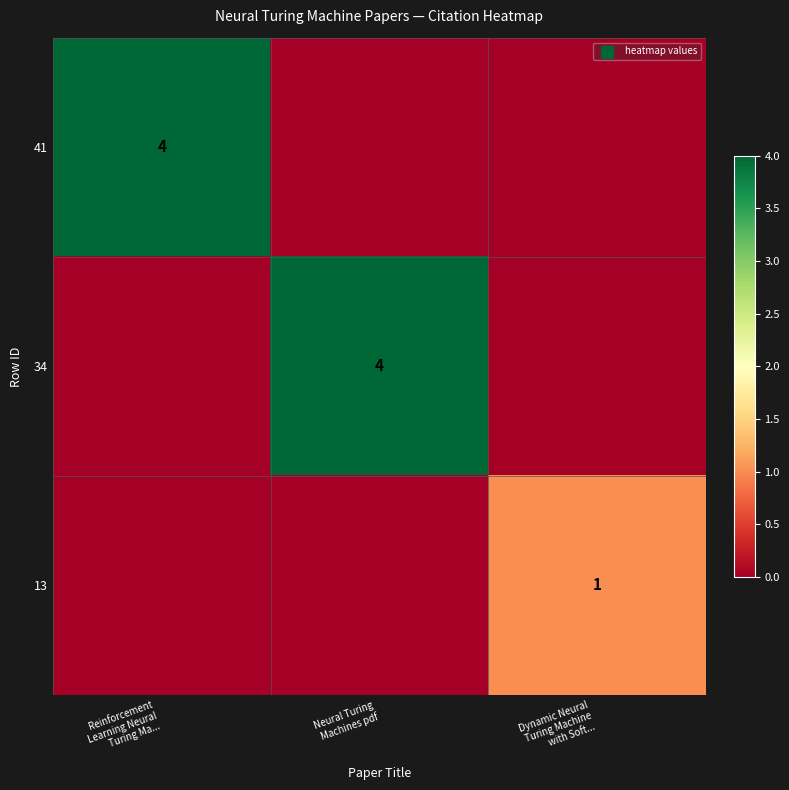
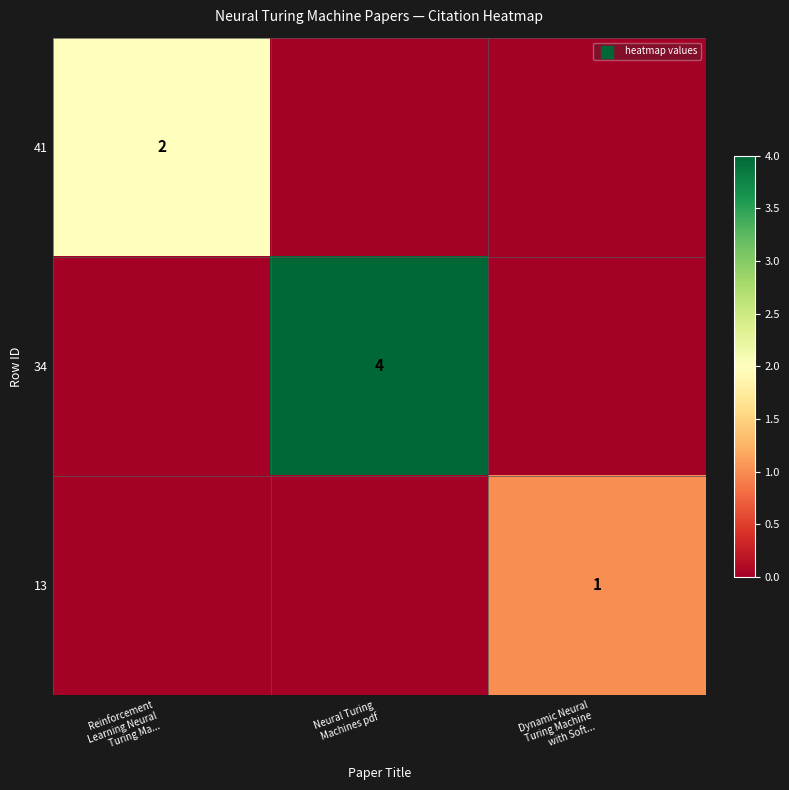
  {
    "41": {
-     "Reinforcement Learning Neural Turing Ma...": 4
+     "Reinforcement Learning Neural Turing Ma...": 2
    },
    "34": {
      "Neural Turing Machines pdf": 4
    },
    "13": {
      "Dynamic Neural Turing Machine with Soft...": 1
    }
  }
